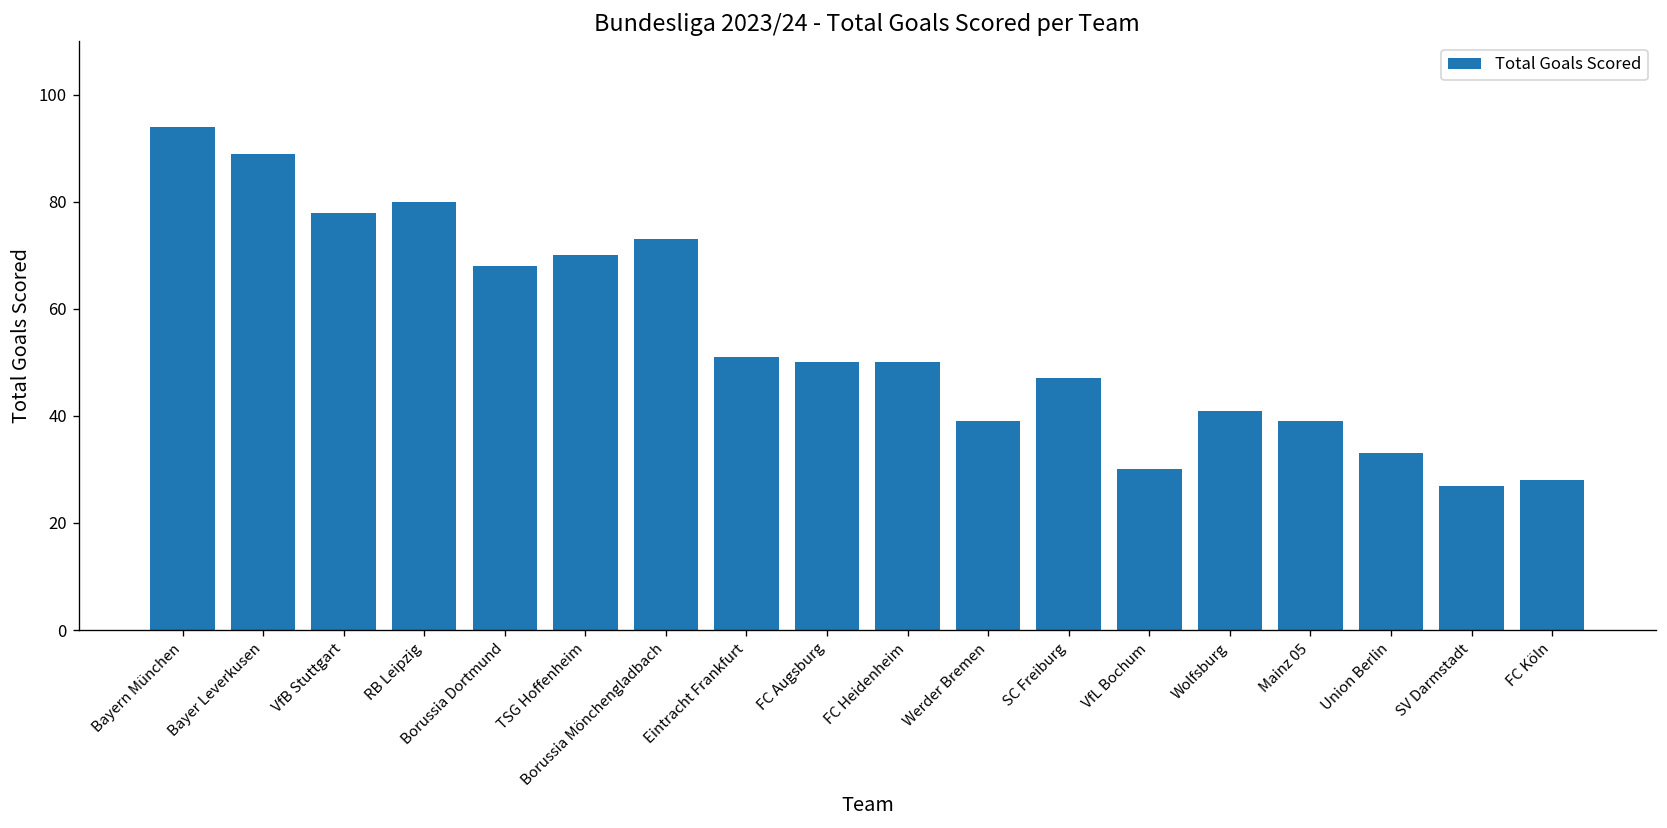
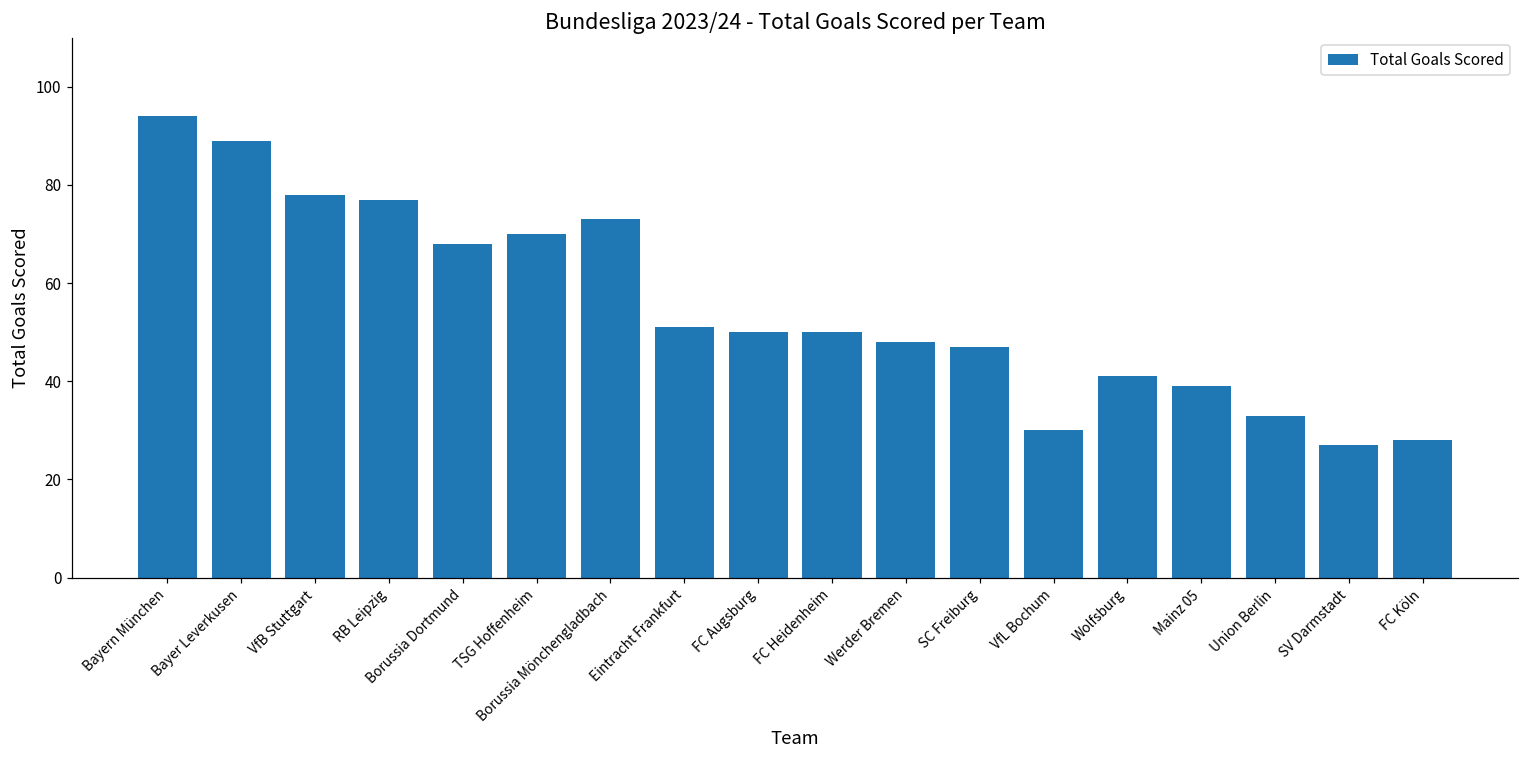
  {
    "Bayern München": 94,
    "Bayer Leverkusen": 89,
    "VfB Stuttgart": 78,
-   "RB Leipzig": 80,
+   "RB Leipzig": 77,
    "Borussia Dortmund": 68,
    "TSG Hoffenheim": 70,
    "Borussia Mönchengladbach": 73,
    "Eintracht Frankfurt": 51,
    "FC Augsburg": 50,
    "FC Heidenheim": 50,
-   "Werder Bremen": 39,
+   "Werder Bremen": 48,
    "SC Freiburg": 47,
    "VfL Bochum": 30,
    "Wolfsburg": 41,
    "Mainz 05": 39,
    "Union Berlin": 33,
    "SV Darmstadt": 27,
    "FC Köln": 28
  }
